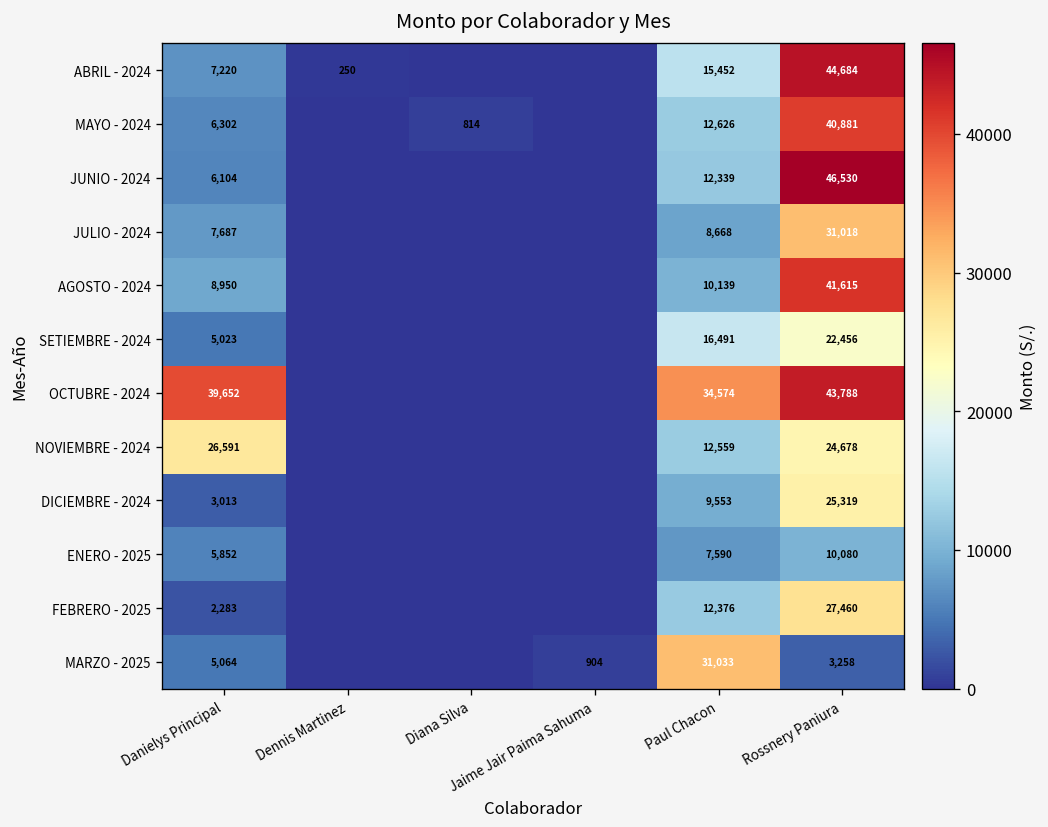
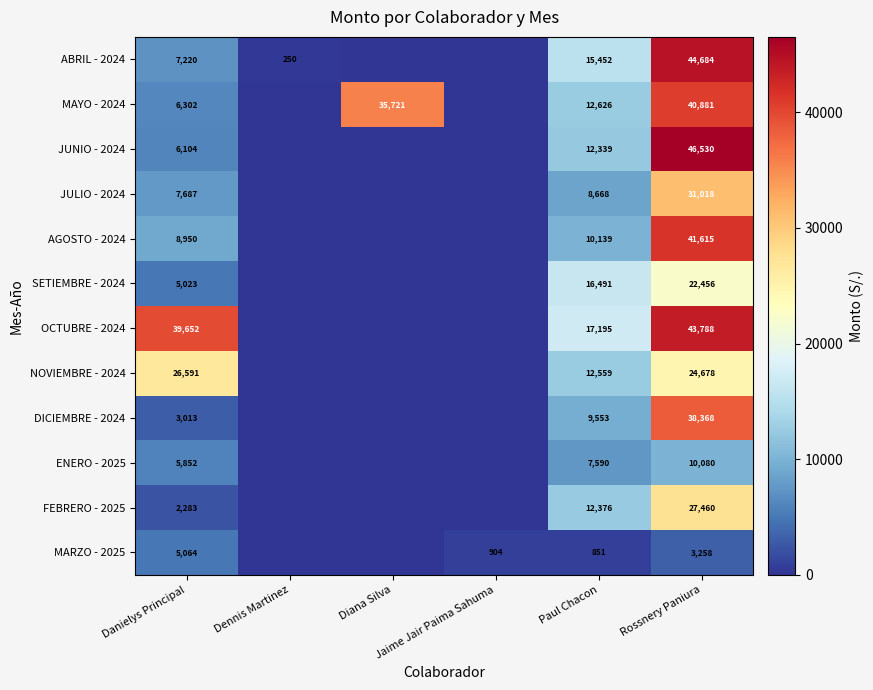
  {
    "ABRIL - 2024": {
      "Danielys Principal": "7,220",
      "Dennis Martinez": "250",
      "Paul Chacon": "15,452",
      "Rossnery Paniura": "44,684"
    },
    "MAYO - 2024": {
      "Danielys Principal": "6,302",
-     "Diana Silva": "814",
+     "Diana Silva": "35,721",
      "Paul Chacon": "12,626",
      "Rossnery Paniura": "40,881"
    },
    "JUNIO - 2024": {
      "Danielys Principal": "6,104",
      "Paul Chacon": "12,339",
      "Rossnery Paniura": "46,530"
    },
    "JULIO - 2024": {
      "Danielys Principal": "7,687",
      "Paul Chacon": "8,668",
      "Rossnery Paniura": "31,018"
    },
    "AGOSTO - 2024": {
      "Danielys Principal": "8,950",
      "Paul Chacon": "10,139",
      "Rossnery Paniura": "41,615"
    },
    "SETIEMBRE - 2024": {
      "Danielys Principal": "5,023",
      "Paul Chacon": "16,491",
      "Rossnery Paniura": "22,456"
    },
    "OCTUBRE - 2024": {
      "Danielys Principal": "39,652",
-     "Paul Chacon": "34,574",
+     "Paul Chacon": "17,195",
      "Rossnery Paniura": "43,788"
    },
    "NOVIEMBRE - 2024": {
      "Danielys Principal": "26,591",
      "Paul Chacon": "12,559",
      "Rossnery Paniura": "24,678"
    },
    "DICIEMBRE - 2024": {
      "Danielys Principal": "3,013",
      "Paul Chacon": "9,553",
-     "Rossnery Paniura": "25,319"
+     "Rossnery Paniura": "38,368"
    },
    "ENERO - 2025": {
      "Danielys Principal": "5,852",
      "Paul Chacon": "7,590",
      "Rossnery Paniura": "10,080"
    },
    "FEBRERO - 2025": {
      "Danielys Principal": "2,283",
      "Paul Chacon": "12,376",
      "Rossnery Paniura": "27,460"
    },
    "MARZO - 2025": {
      "Danielys Principal": "5,064",
      "Jaime Jair Paima Sahuma": "904",
-     "Paul Chacon": "31,033",
+     "Paul Chacon": "851",
      "Rossnery Paniura": "3,258"
    }
  }
